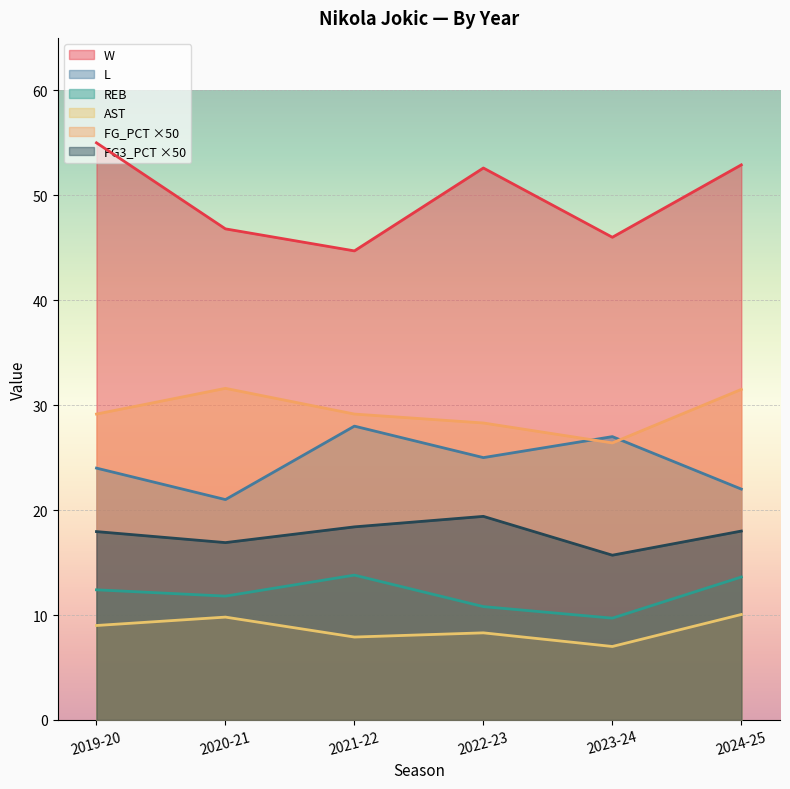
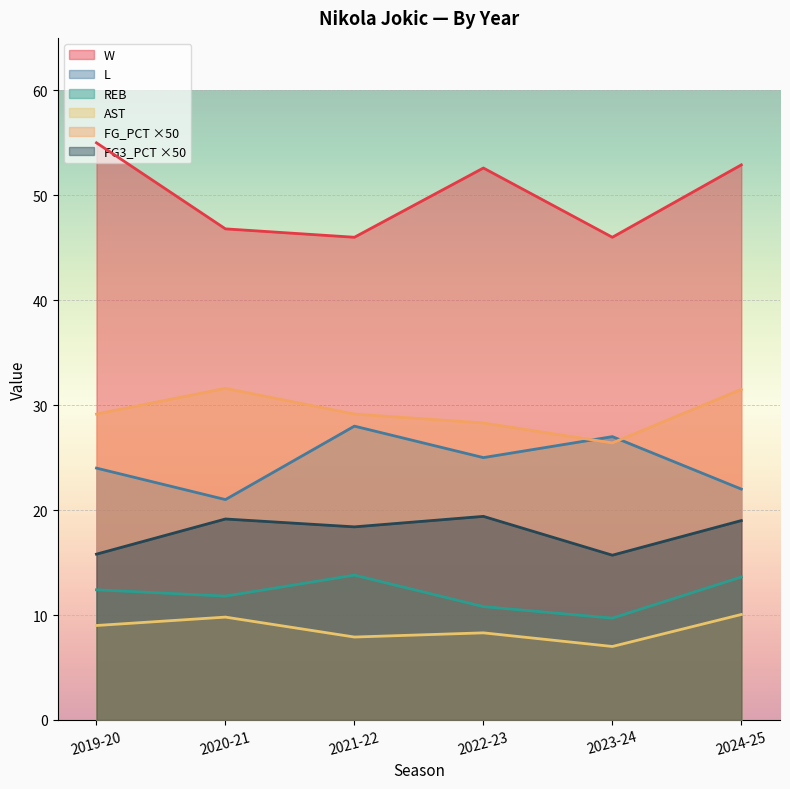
  {
    "W": {
      "2020-21": 46.8,
-     "2021-22": 44.7,
+     "2021-22": 46.0,
      "2022-23": 52.6,
      "2023-24": 46.0,
      "2024-25": 52.9
    },
    "FG3_PCT ×50": {
-     "2019-20": 18.0,
-     "2020-21": 16.9,
+     "2019-20": 15.8,
+     "2020-21": 19.2,
      "2021-22": 18.4,
      "2022-23": 19.4,
      "2023-24": 15.7,
-     "2024-25": 18.0
+     "2024-25": 19.0
    }
  }
